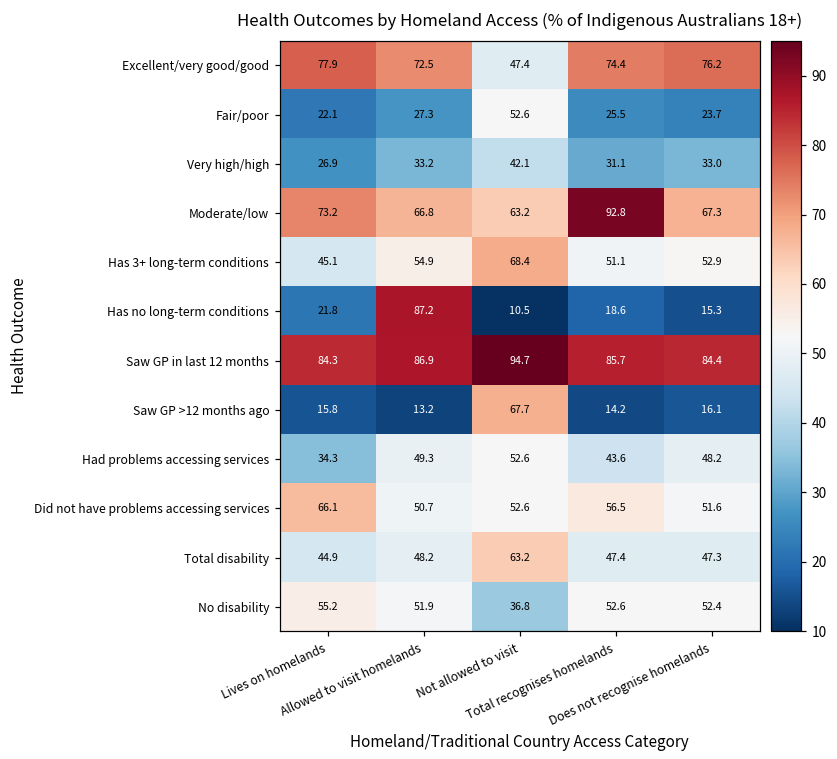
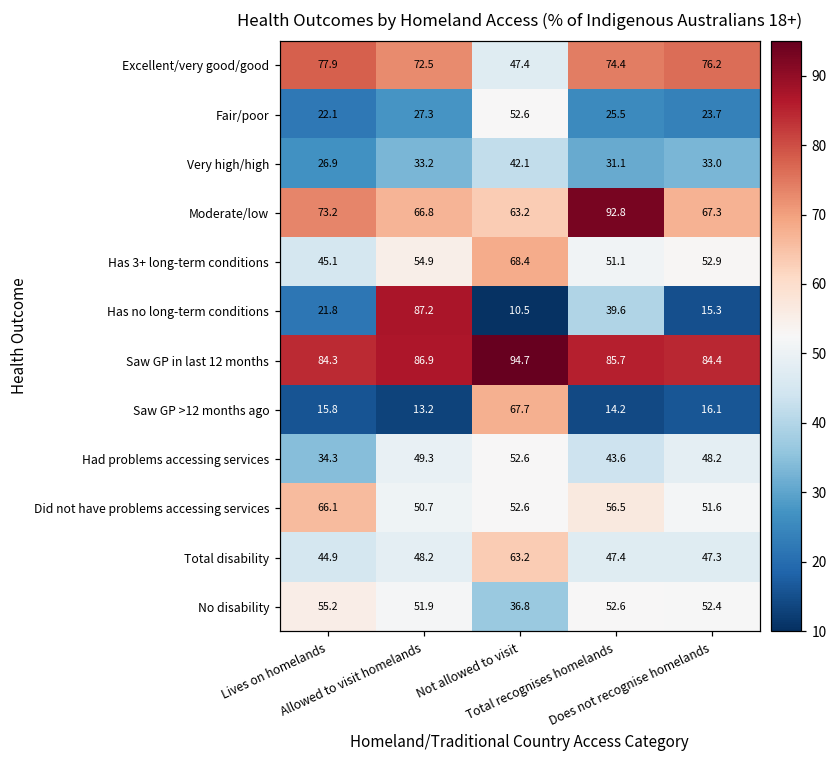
  {
    "Excellent/very good/good": {
      "Lives on homelands": 77.9,
      "Allowed to visit homelands": 72.5,
      "Not allowed to visit": 47.4,
      "Total recognises homelands": 74.4,
      "Does not recognise homelands": 76.2
    },
    "Fair/poor": {
      "Lives on homelands": 22.1,
      "Allowed to visit homelands": 27.3,
      "Not allowed to visit": 52.6,
      "Total recognises homelands": 25.5,
      "Does not recognise homelands": 23.7
    },
    "Very high/high": {
      "Lives on homelands": 26.9,
      "Allowed to visit homelands": 33.2,
      "Not allowed to visit": 42.1,
      "Total recognises homelands": 31.1,
      "Does not recognise homelands": 33.0
    },
    "Moderate/low": {
      "Lives on homelands": 73.2,
      "Allowed to visit homelands": 66.8,
      "Not allowed to visit": 63.2,
      "Total recognises homelands": 92.8,
      "Does not recognise homelands": 67.3
    },
    "Has 3+ long-term conditions": {
      "Lives on homelands": 45.1,
      "Allowed to visit homelands": 54.9,
      "Not allowed to visit": 68.4,
      "Total recognises homelands": 51.1,
      "Does not recognise homelands": 52.9
    },
    "Has no long-term conditions": {
      "Lives on homelands": 21.8,
      "Allowed to visit homelands": 87.2,
      "Not allowed to visit": 10.5,
-     "Total recognises homelands": 18.6,
+     "Total recognises homelands": 39.6,
      "Does not recognise homelands": 15.3
    },
    "Saw GP in last 12 months": {
      "Lives on homelands": 84.3,
      "Allowed to visit homelands": 86.9,
      "Not allowed to visit": 94.7,
      "Total recognises homelands": 85.7,
      "Does not recognise homelands": 84.4
    },
    "Saw GP >12 months ago": {
      "Lives on homelands": 15.8,
      "Allowed to visit homelands": 13.2,
      "Not allowed to visit": 67.7,
      "Total recognises homelands": 14.2,
      "Does not recognise homelands": 16.1
    },
    "Had problems accessing services": {
      "Lives on homelands": 34.3,
      "Allowed to visit homelands": 49.3,
      "Not allowed to visit": 52.6,
      "Total recognises homelands": 43.6,
      "Does not recognise homelands": 48.2
    },
    "Did not have problems accessing services": {
      "Lives on homelands": 66.1,
      "Allowed to visit homelands": 50.7,
      "Not allowed to visit": 52.6,
      "Total recognises homelands": 56.5,
      "Does not recognise homelands": 51.6
    },
    "Total disability": {
      "Lives on homelands": 44.9,
      "Allowed to visit homelands": 48.2,
      "Not allowed to visit": 63.2,
      "Total recognises homelands": 47.4,
      "Does not recognise homelands": 47.3
    },
    "No disability": {
      "Lives on homelands": 55.2,
      "Allowed to visit homelands": 51.9,
      "Not allowed to visit": 36.8,
      "Total recognises homelands": 52.6,
      "Does not recognise homelands": 52.4
    }
  }
